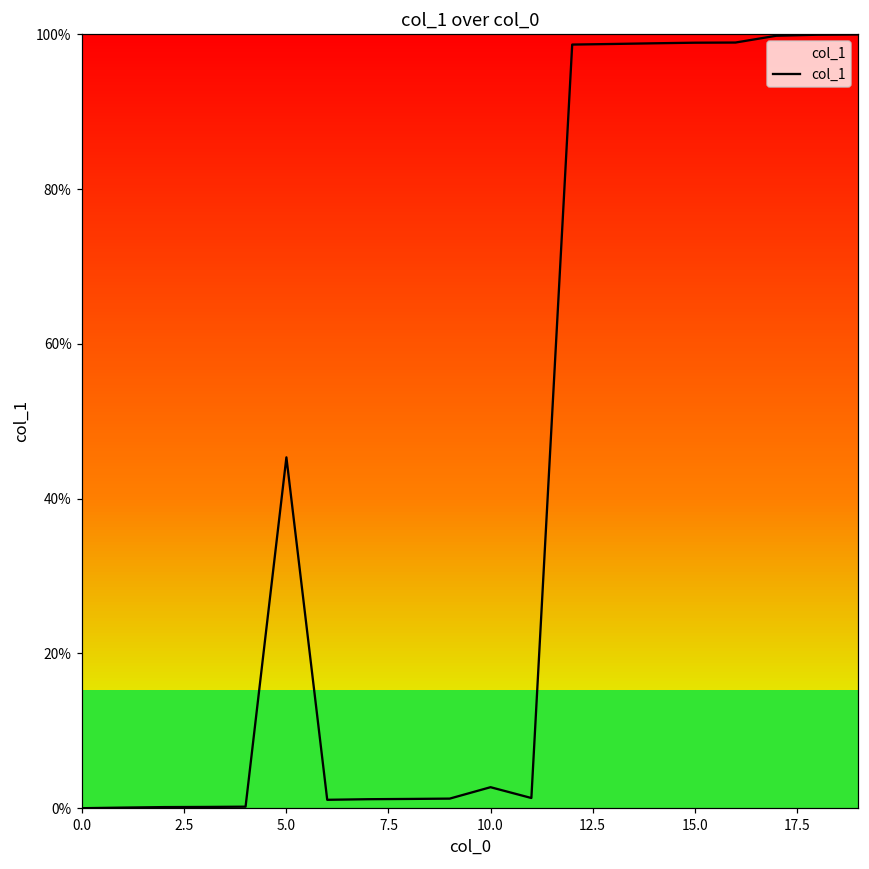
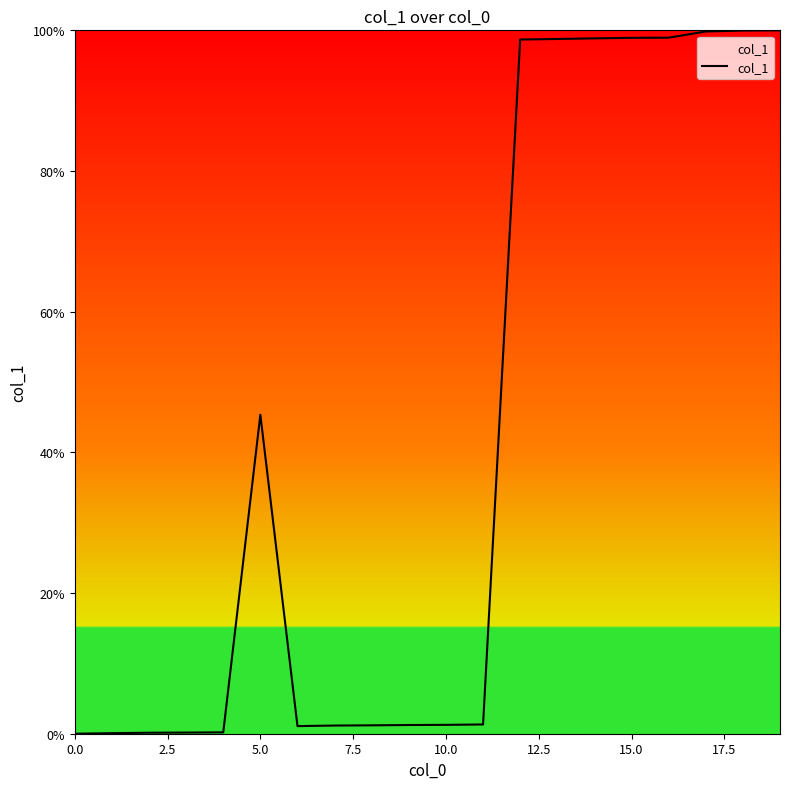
  {
    "0.0": "0%",
    "5.0": "45%",
-   "10.0": "3%",
+   "10.0": "1%",
    "15.0": "99%"
  }
